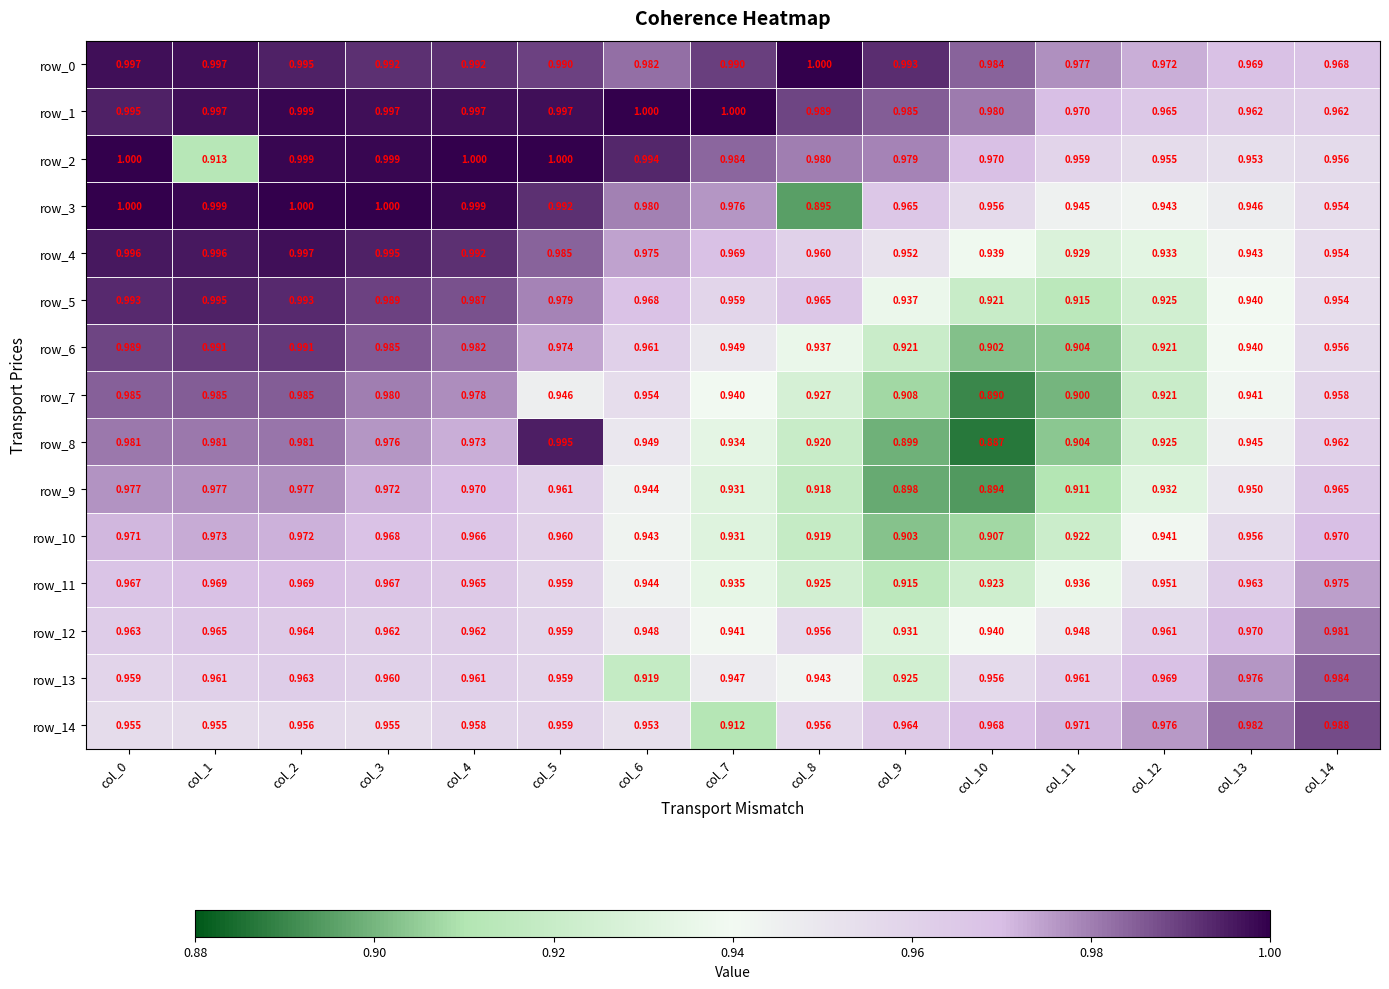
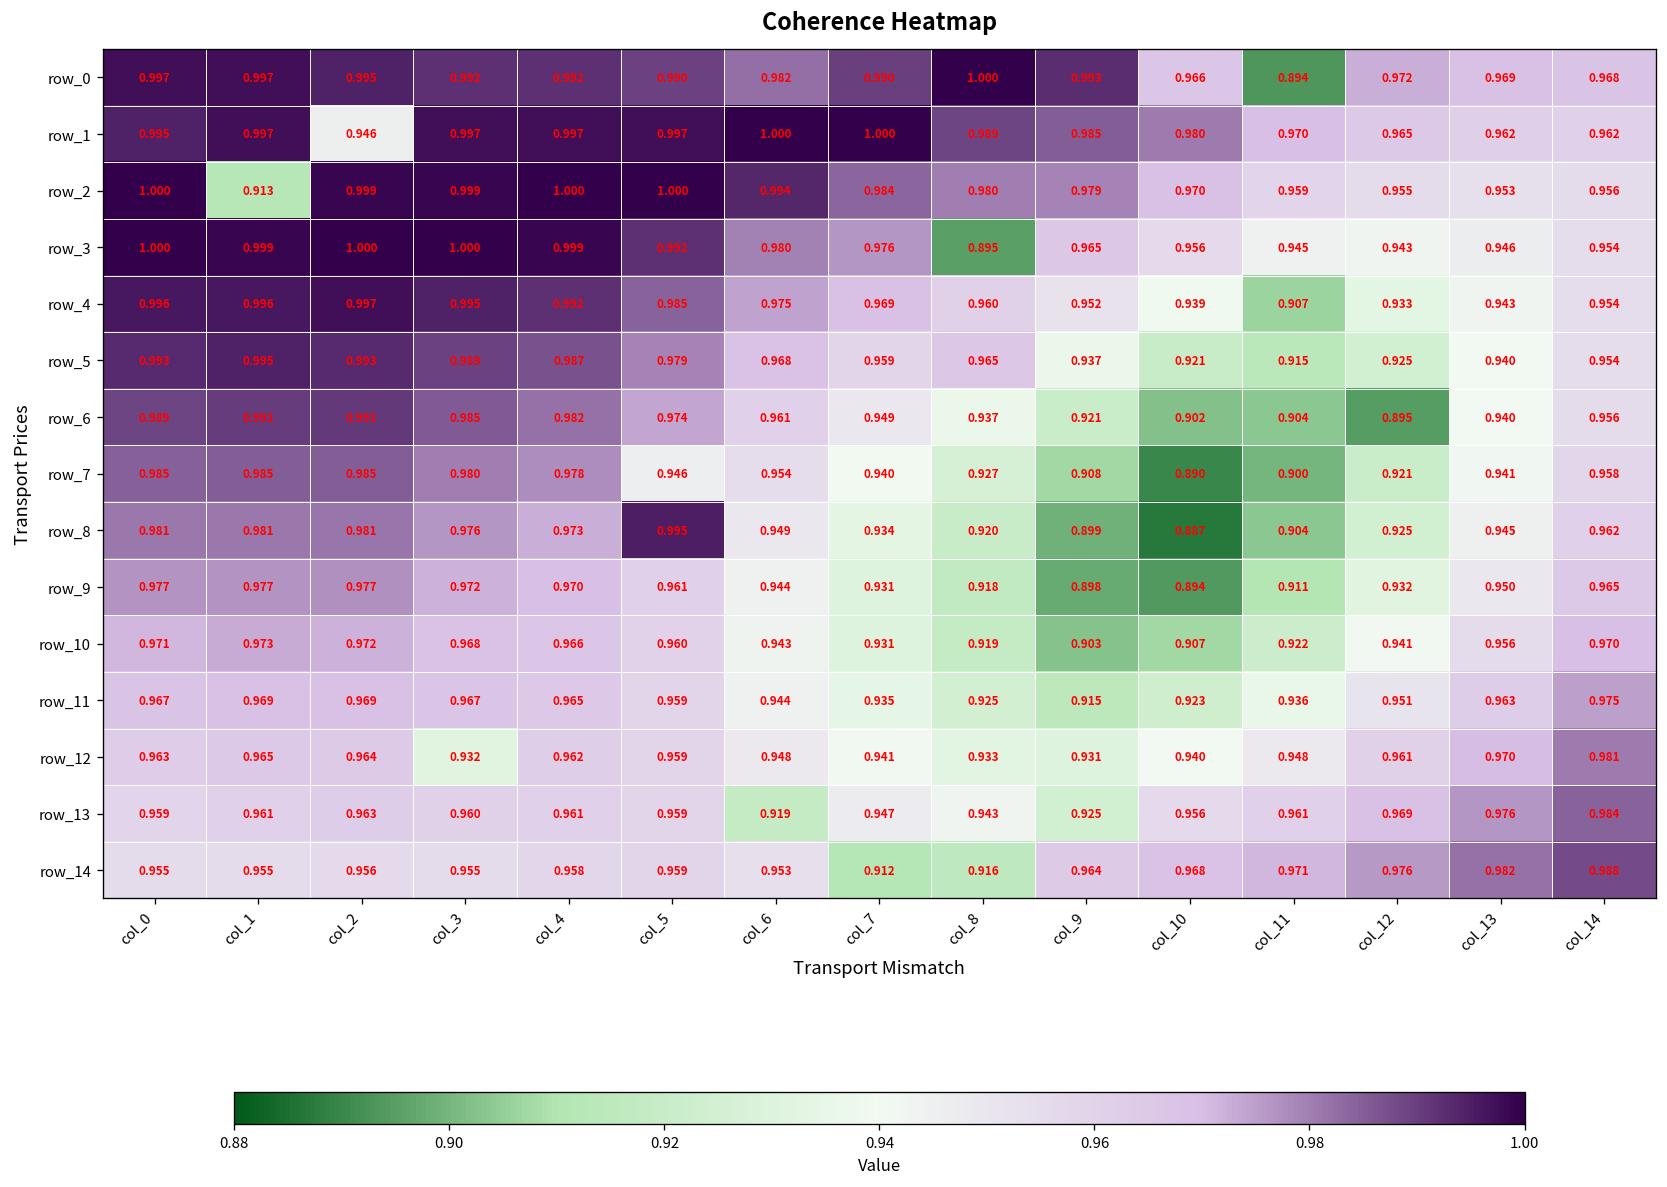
  {
    "row_0": {
      "col_0": 0.997,
      "col_1": 0.997,
      "col_2": 0.995,
      "col_3": 0.992,
      "col_4": 0.992,
      "col_5": 0.990,
      "col_6": 0.982,
      "col_7": 0.990,
      "col_8": 1.000,
      "col_9": 0.993,
-     "col_10": 0.984,
-     "col_11": 0.977,
+     "col_10": 0.966,
+     "col_11": 0.894,
      "col_12": 0.972,
      "col_13": 0.969,
      "col_14": 0.968
    },
    "row_1": {
      "col_0": 0.995,
      "col_1": 0.997,
-     "col_2": 0.999,
+     "col_2": 0.946,
      "col_3": 0.997,
      "col_4": 0.997,
      "col_5": 0.997,
      "col_6": 1.000,
      "col_7": 1.000,
      "col_8": 0.989,
      "col_9": 0.985,
      "col_10": 0.980,
      "col_11": 0.970,
      "col_12": 0.965,
      "col_13": 0.962,
      "col_14": 0.962
    },
    "row_4": {
      "col_0": 0.996,
      "col_1": 0.996,
      "col_2": 0.997,
      "col_3": 0.995,
      "col_4": 0.992,
      "col_5": 0.985,
      "col_6": 0.975,
      "col_7": 0.969,
      "col_8": 0.960,
      "col_9": 0.952,
      "col_10": 0.939,
-     "col_11": 0.929,
+     "col_11": 0.907,
      "col_12": 0.933,
      "col_13": 0.943,
      "col_14": 0.954
    },
    "row_6": {
      "col_0": 0.989,
      "col_1": 0.991,
      "col_2": 0.991,
      "col_3": 0.985,
      "col_4": 0.982,
      "col_5": 0.974,
      "col_6": 0.961,
      "col_7": 0.949,
      "col_8": 0.937,
      "col_9": 0.921,
      "col_10": 0.902,
      "col_11": 0.904,
-     "col_12": 0.921,
+     "col_12": 0.895,
      "col_13": 0.940,
      "col_14": 0.956
    },
    "row_12": {
      "col_0": 0.963,
      "col_1": 0.965,
      "col_2": 0.964,
-     "col_3": 0.962,
+     "col_3": 0.932,
      "col_4": 0.962,
      "col_5": 0.959,
      "col_6": 0.948,
      "col_7": 0.941,
-     "col_8": 0.956,
+     "col_8": 0.933,
      "col_9": 0.931,
      "col_10": 0.940,
      "col_11": 0.948,
      "col_12": 0.961,
      "col_13": 0.970,
      "col_14": 0.981
    },
    "row_14": {
      "col_0": 0.955,
      "col_1": 0.955,
      "col_2": 0.956,
      "col_3": 0.955,
      "col_4": 0.958,
      "col_5": 0.959,
      "col_6": 0.953,
      "col_7": 0.912,
-     "col_8": 0.956,
+     "col_8": 0.916,
      "col_9": 0.964,
      "col_10": 0.968,
      "col_11": 0.971,
      "col_12": 0.976,
      "col_13": 0.982,
      "col_14": 0.988
    }
  }
